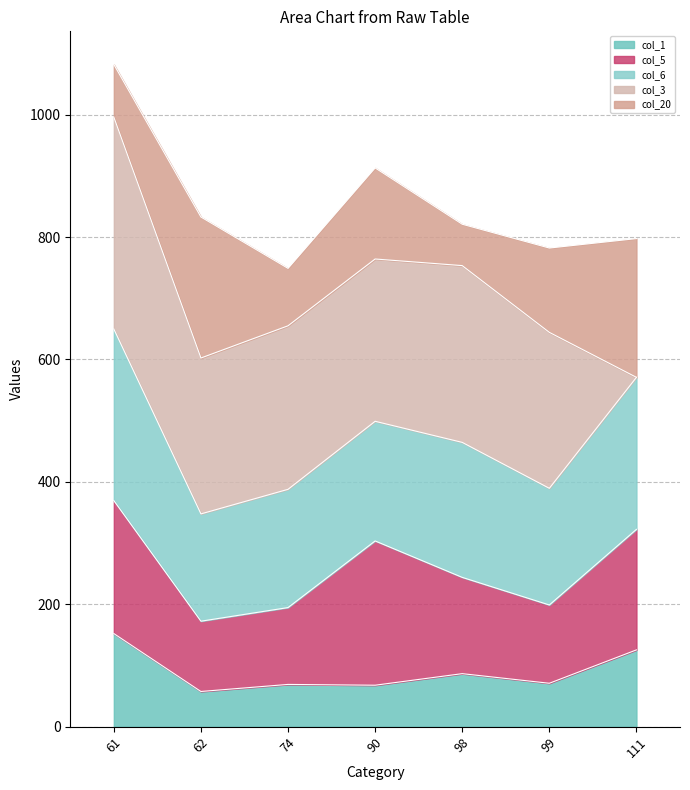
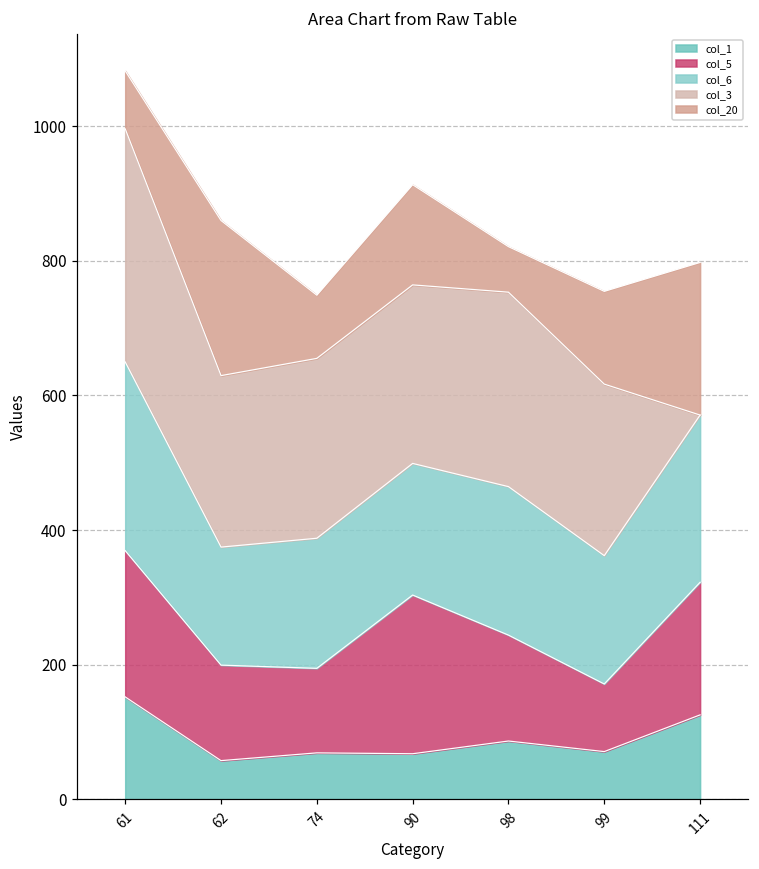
  {
    "col_5": {
      "61": 220,
-     "62": 110,
+     "62": 140,
      "74": 130,
      "90": 240,
      "98": 160,
-     "99": 130,
+     "99": 100,
      "111": 200
    }
  }
